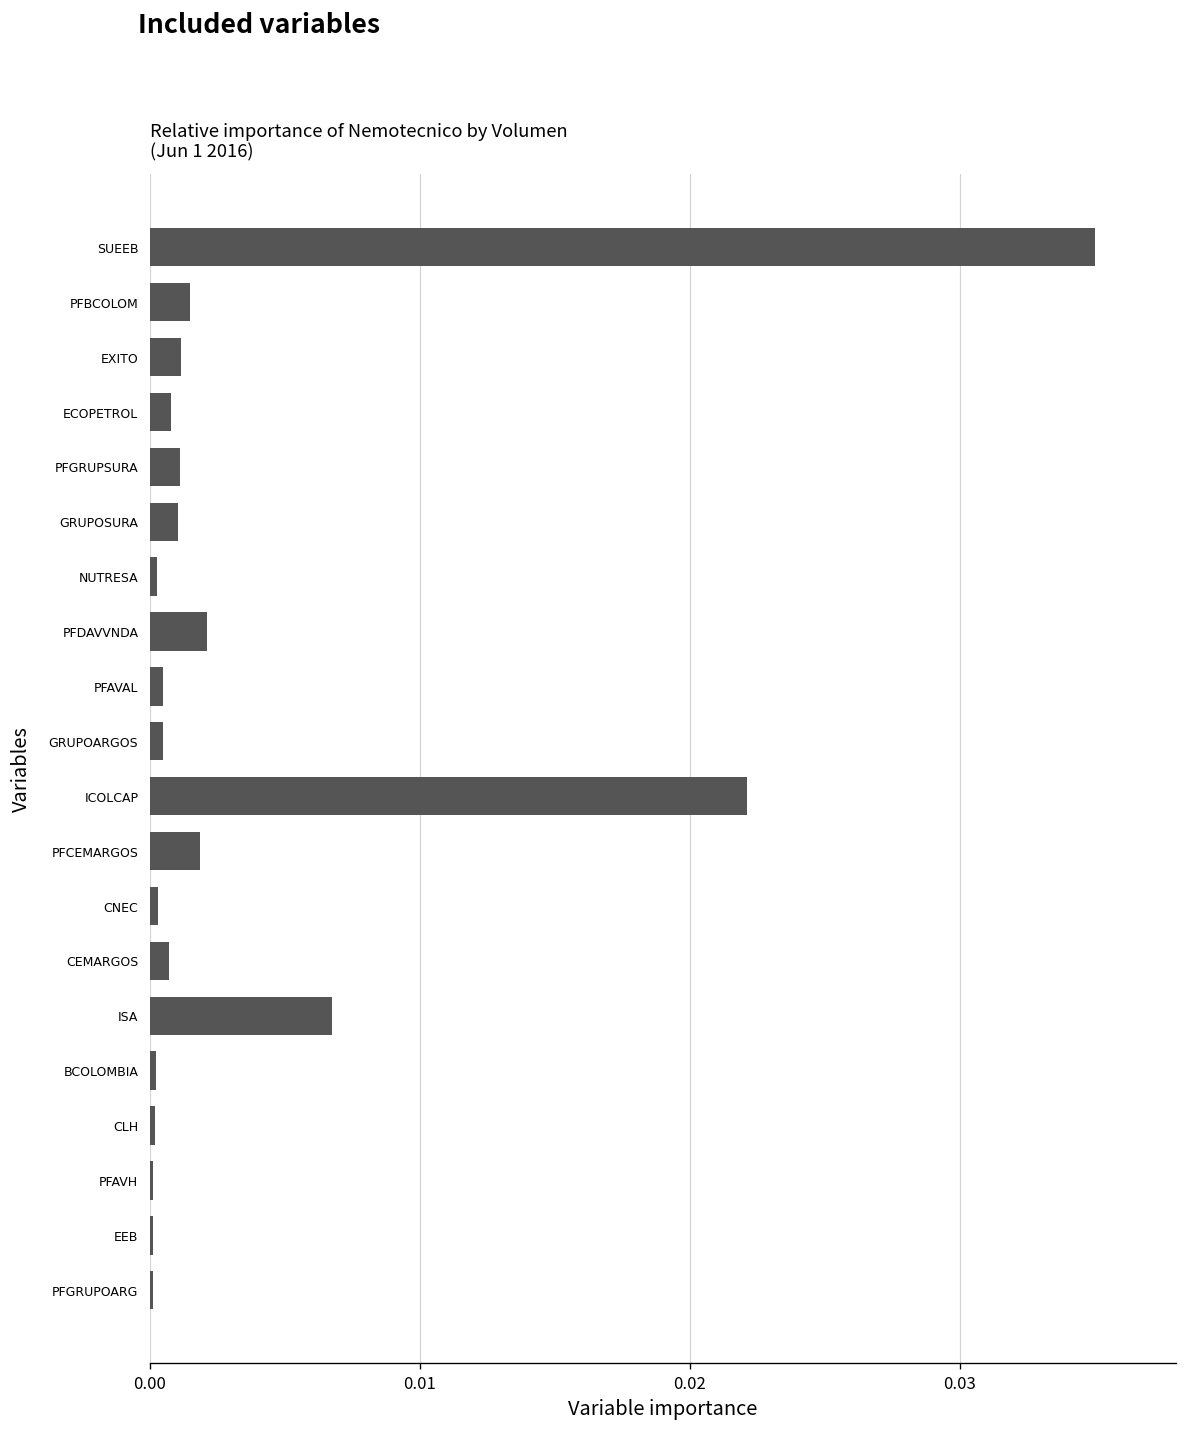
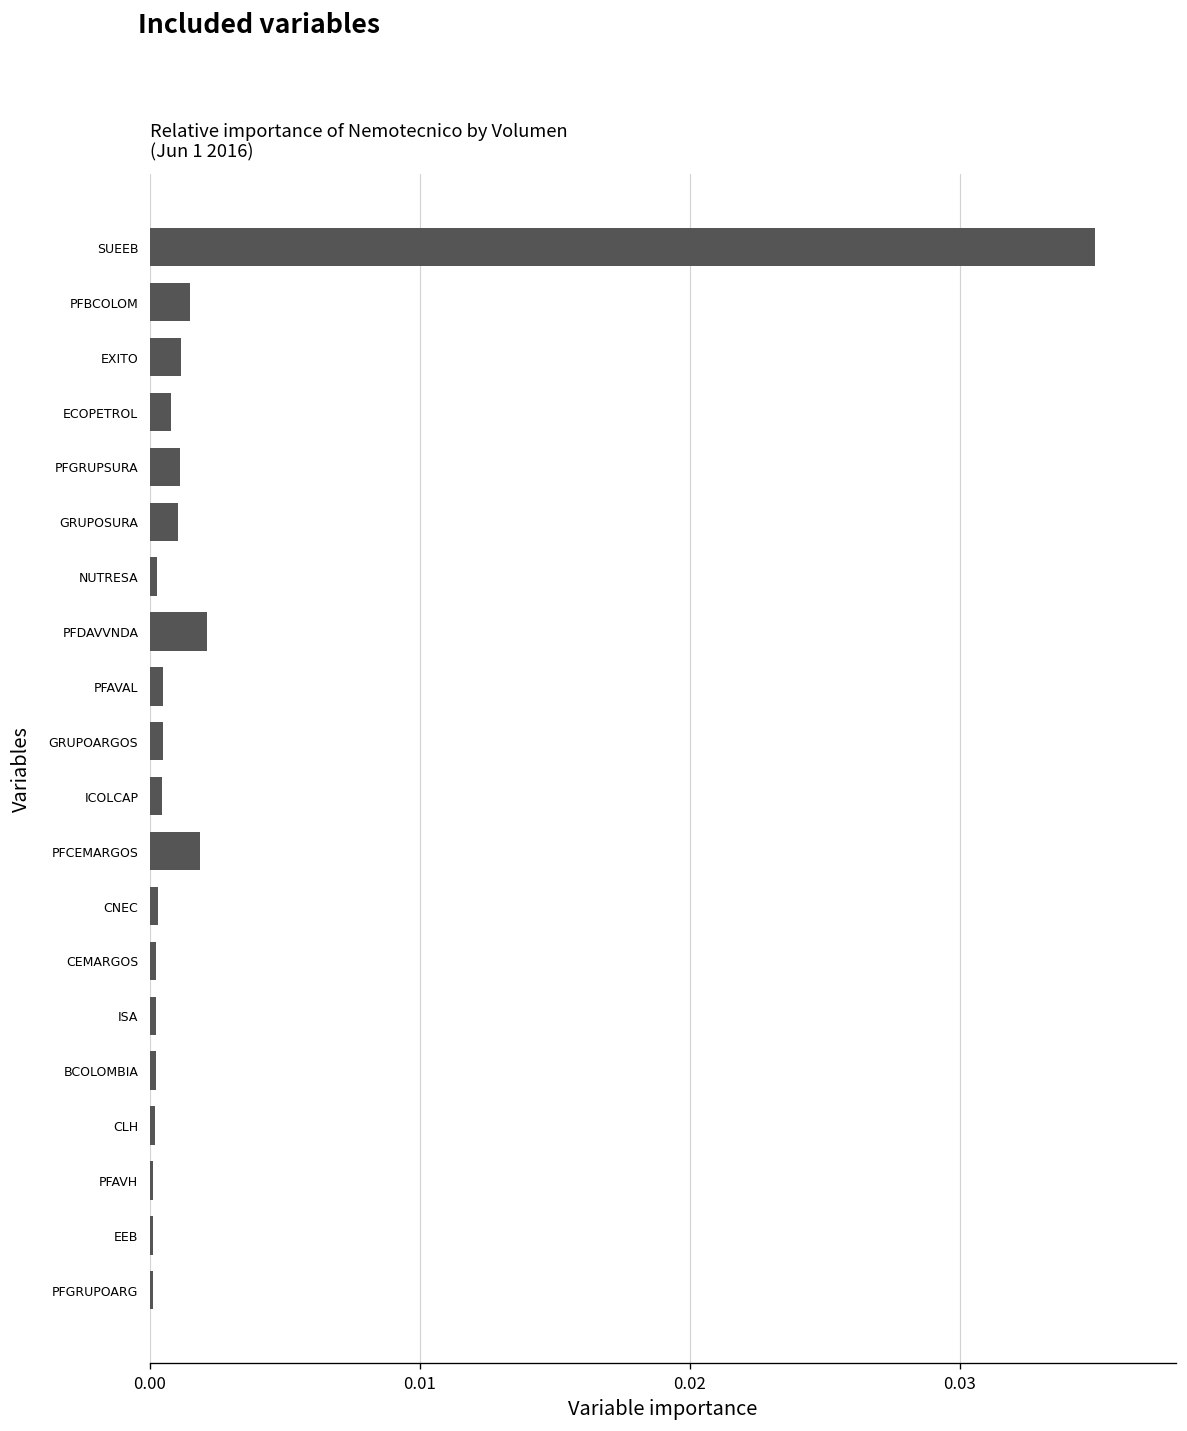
  {
    "SUEEB": 0.0350,
    "PFBCOLOM": 0.0015,
    "EXITO": 0.0011,
    "ECOPETROL": 0.0008,
    "PFGRUPSURA": 0.0011,
    "GRUPOSURA": 0.0011,
    "NUTRESA": 0.0003,
    "PFDAVVNDA": 0.0021,
    "PFAVAL": 0.0005,
    "GRUPOARGOS": 0.0005,
-   "ICOLCAP": 0.0221,
+   "ICOLCAP": 0.0004,
    "PFCEMARGOS": 0.0018,
    "CNEC": 0.0003,
-   "CEMARGOS": 0.0007,
-   "ISA": 0.0067,
+   "CEMARGOS": 0.0002,
+   "ISA": 0.0002,
    "BCOLOMBIA": 0.0002,
    "CLH": 0.0002,
    "PFAVH": 0.0001
  }
